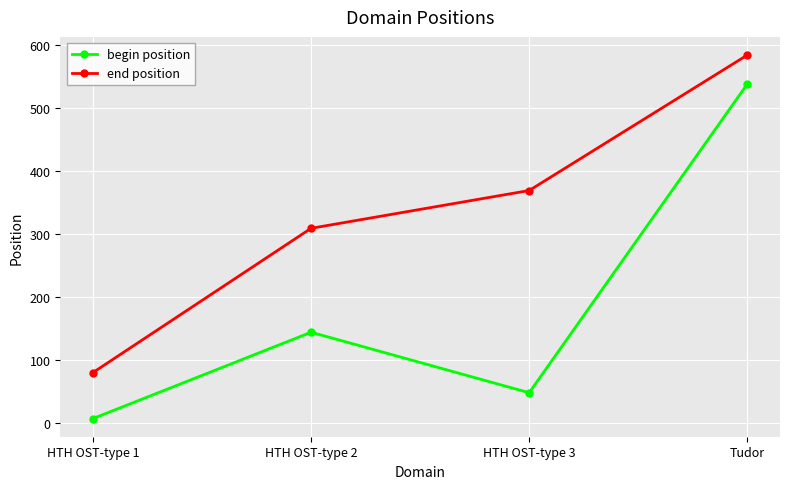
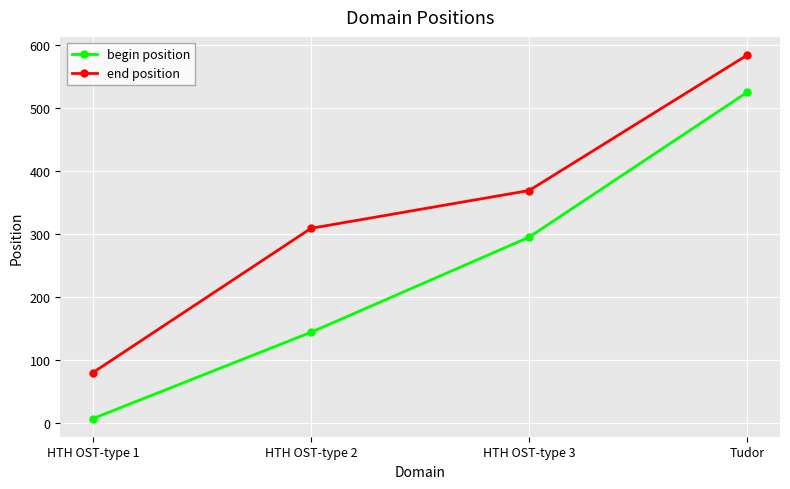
  {
    "begin position": {
      "HTH OST-type 1": 10,
      "HTH OST-type 2": 140,
-     "HTH OST-type 3": 50,
-     "Tudor": 540
+     "HTH OST-type 3": 300,
+     "Tudor": 530
    },
    "end position": {
      "HTH OST-type 1": 80,
      "HTH OST-type 2": 310,
      "HTH OST-type 3": 370,
      "Tudor": 580
    }
  }
